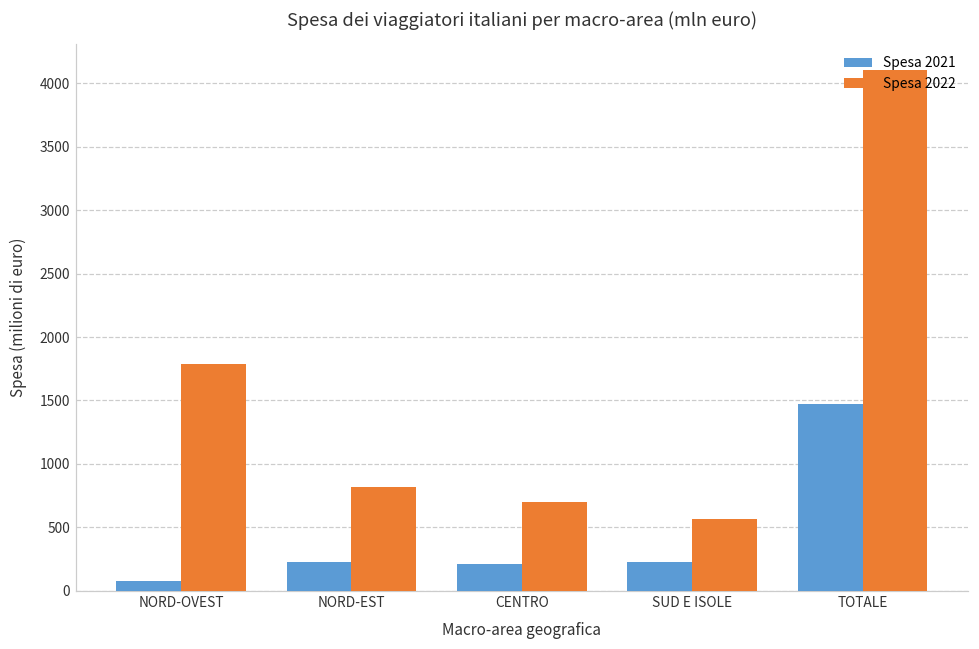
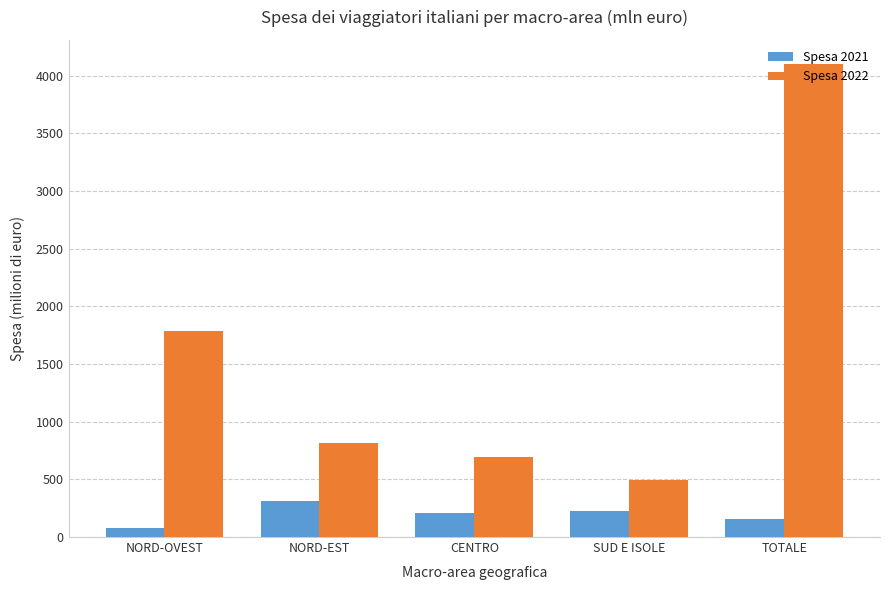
  {
    "Spesa 2021": {
      "NORD-OVEST": 80,
-     "NORD-EST": 230,
+     "NORD-EST": 320,
      "CENTRO": 210,
      "SUD E ISOLE": 220,
-     "TOTALE": 1470
+     "TOTALE": 160
    },
    "Spesa 2022": {
      "NORD-OVEST": 1780,
      "NORD-EST": 820,
      "CENTRO": 700,
-     "SUD E ISOLE": 560,
+     "SUD E ISOLE": 490,
      "TOTALE": 4110
    }
  }
